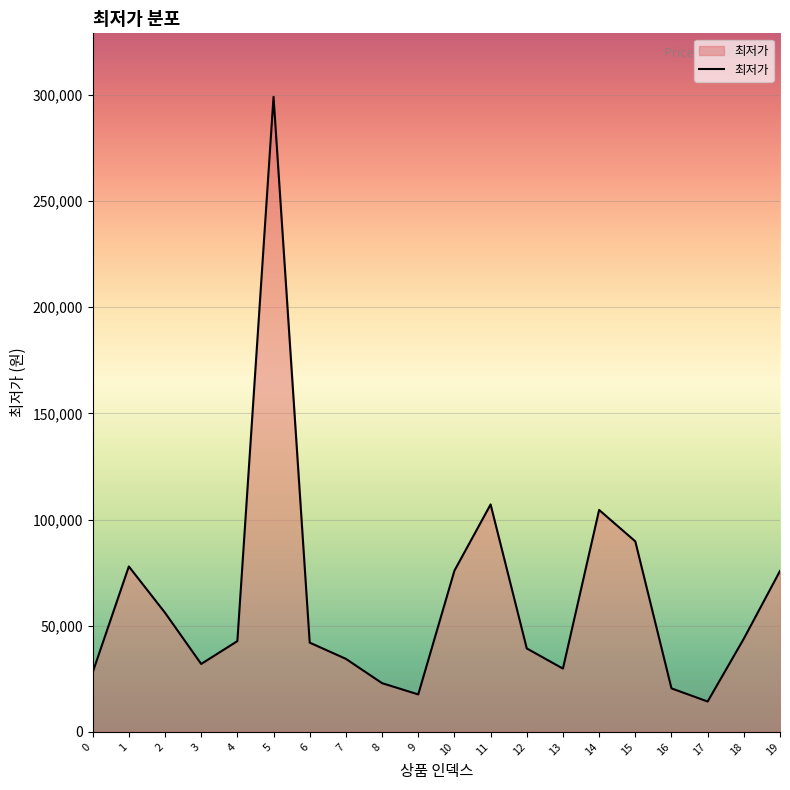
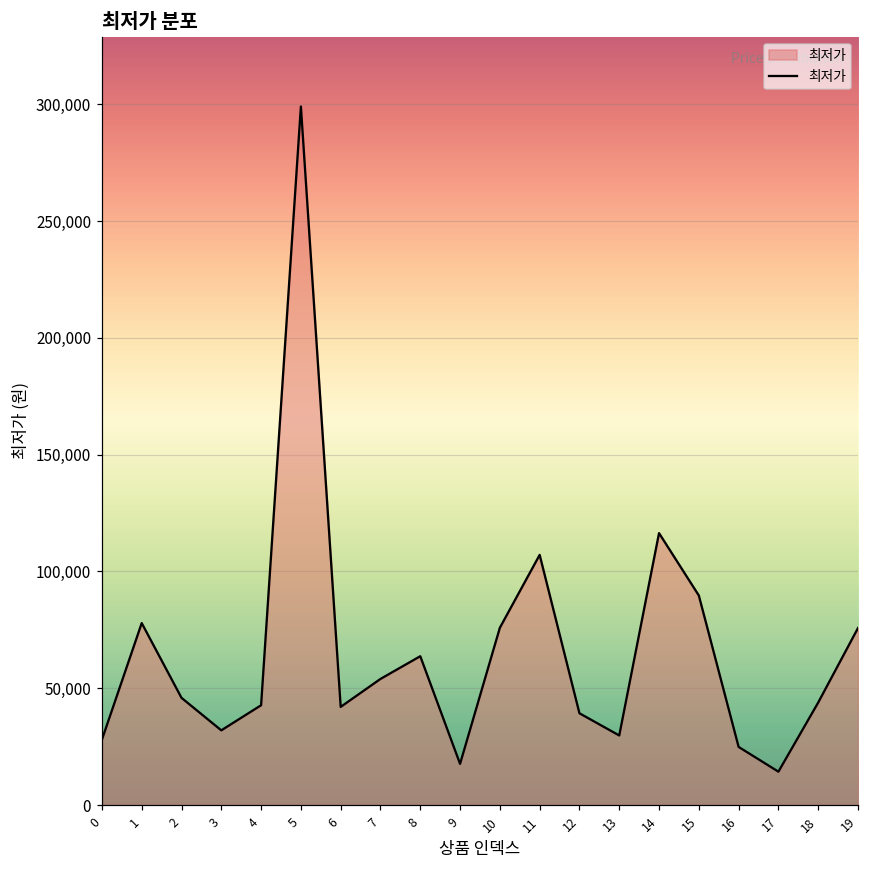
  {
    "0": "28,000",
    "1": "78,000",
-   "2": "56,000",
+   "2": "46,000",
    "3": "32,000",
    "4": "43,000",
    "5": "299,000",
    "6": "42,000",
-   "7": "34,000",
-   "8": "23,000",
+   "7": "54,000",
+   "8": "64,000",
    "9": "18,000",
    "10": "76,000",
    "11": "107,000",
    "12": "39,000",
    "13": "30,000",
-   "14": "105,000",
+   "14": "116,000",
    "15": "90,000",
-   "16": "20,000",
+   "16": "25,000",
    "17": "14,000",
    "18": "44,000",
    "19": "76,000"
  }
